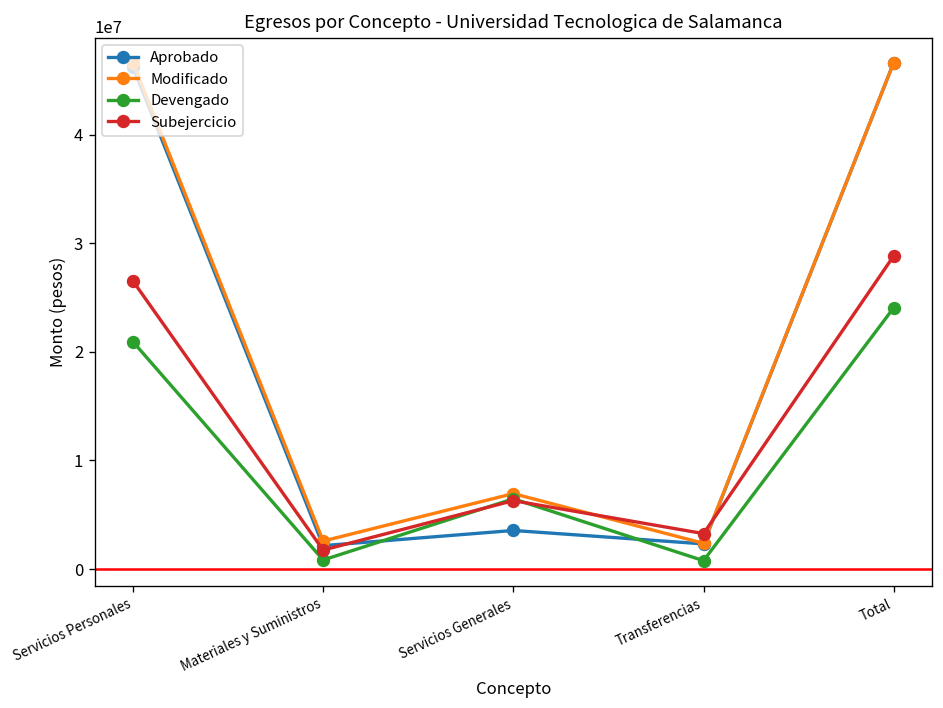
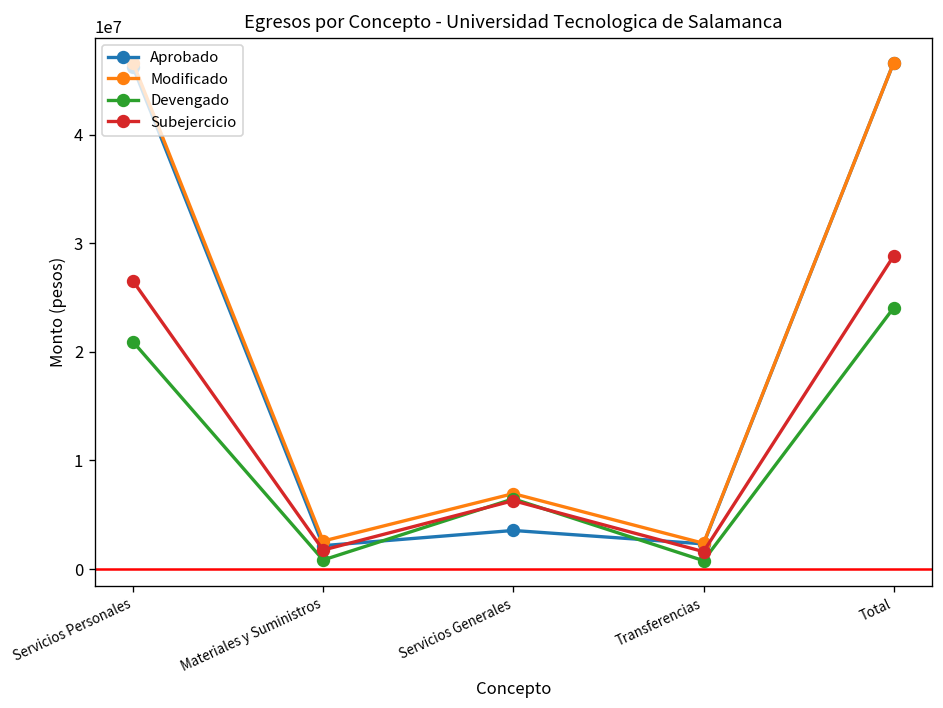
  {
    "Aprobado": {
      "Materiales y Suministros": 2000000,
      "Servicios Generales": 4000000
    },
    "Modificado": {
      "Materiales y Suministros": 3000000,
      "Servicios Generales": 7000000
    },
    "Devengado": {
      "Servicios Personales": 21000000,
      "Materiales y Suministros": 1000000,
      "Transferencias": 1000000,
      "Total": 24000000
    },
    "Subejercicio": {
      "Servicios Personales": 27000000,
      "Materiales y Suministros": 2000000,
-     "Transferencias": 3000000,
+     "Transferencias": 2000000,
      "Total": 29000000
    }
  }
